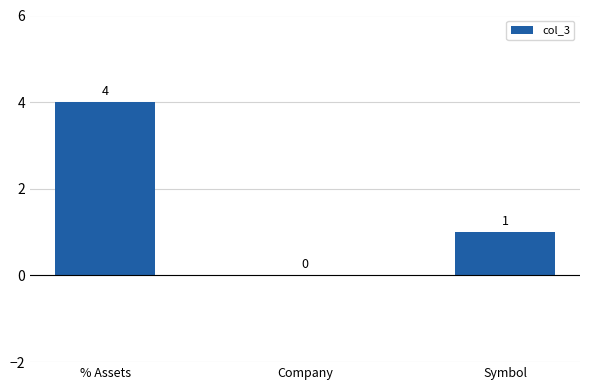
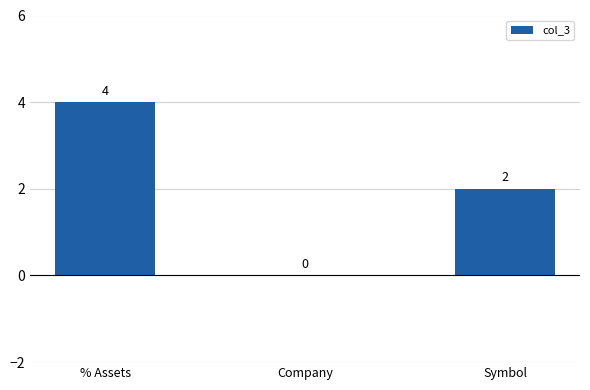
  {
    "% Assets": 4,
    "Company": 0,
-   "Symbol": 1
+   "Symbol": 2
  }
